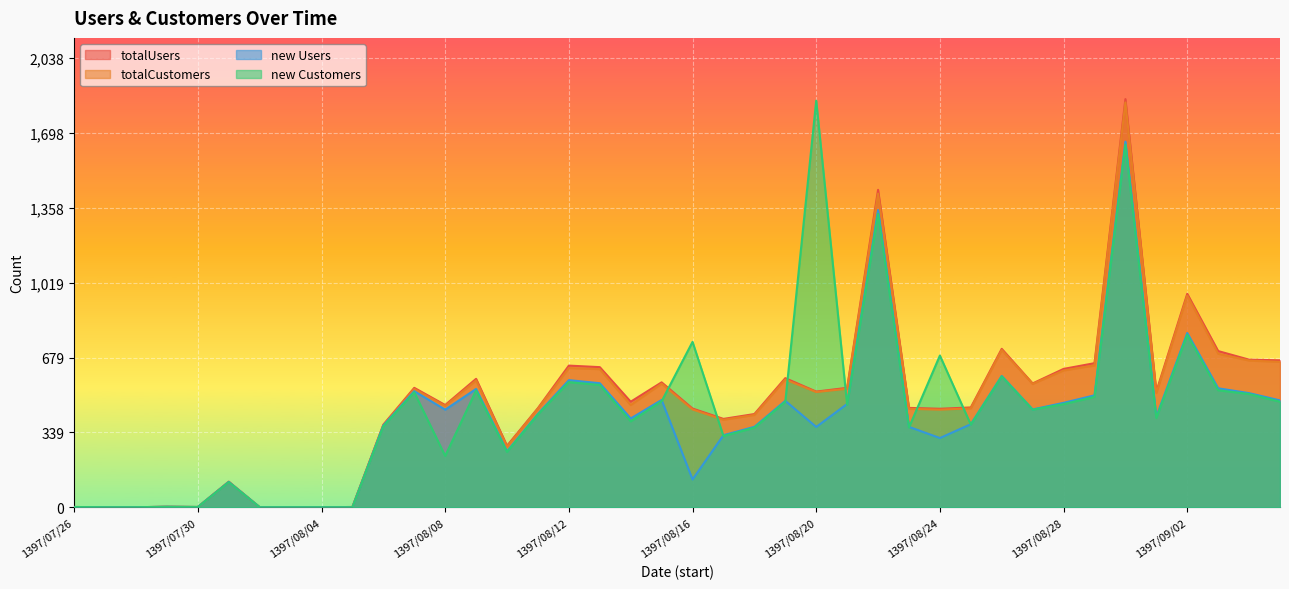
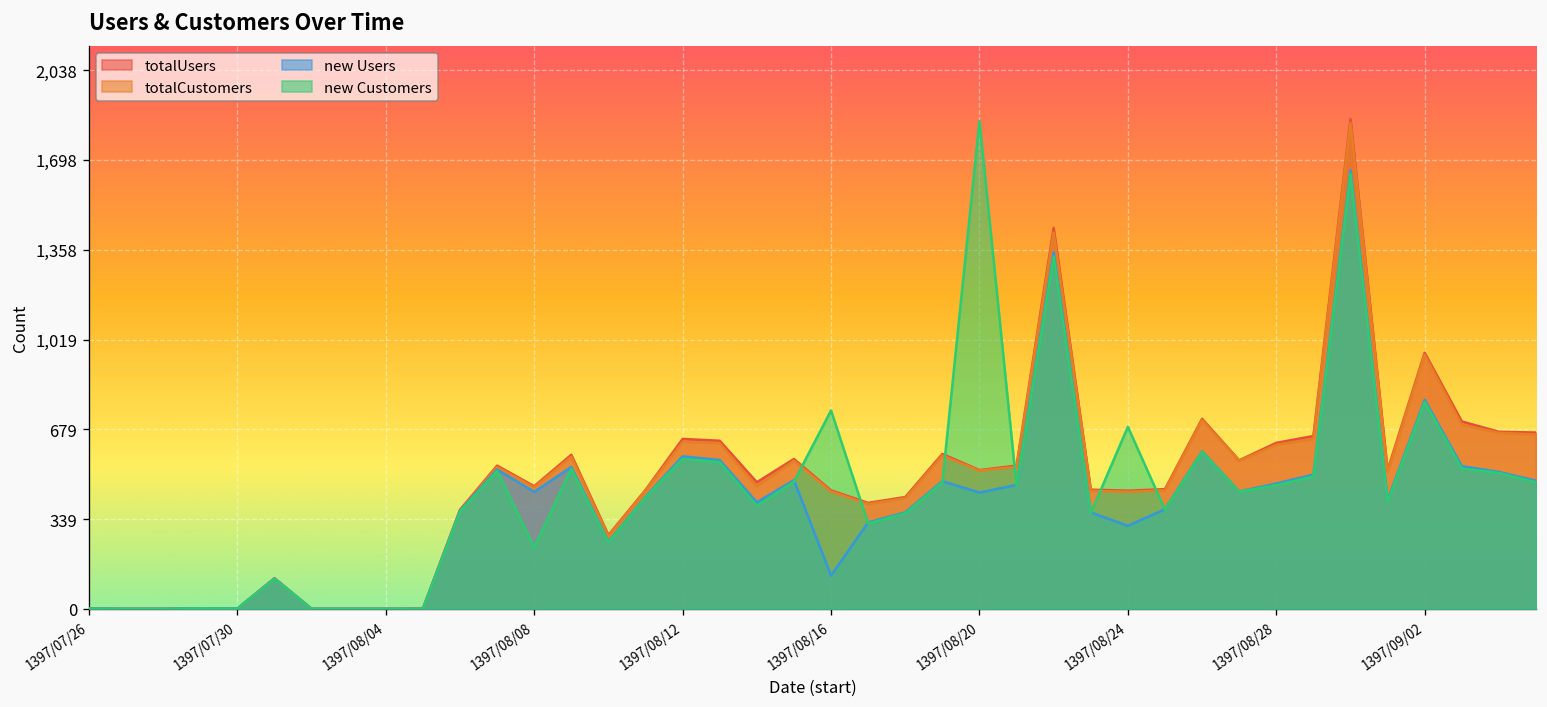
  {
    "new Users": {
      "1397/08/08": "440",
      "1397/08/16": "130",
-     "1397/08/20": "360",
+     "1397/08/20": "440",
      "1397/08/24": "310"
    },
    "new Customers": {
      "1397/08/08": "230",
      "1397/08/16": "750",
      "1397/08/20": "1,850",
      "1397/08/24": "690"
    }
  }
